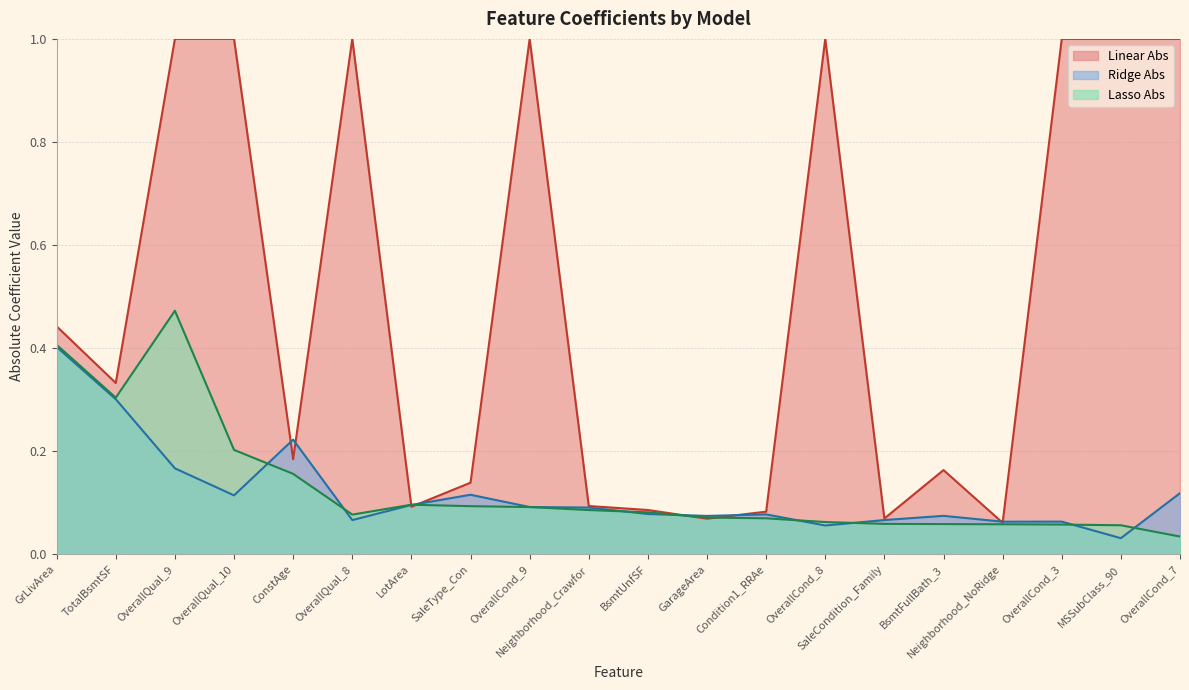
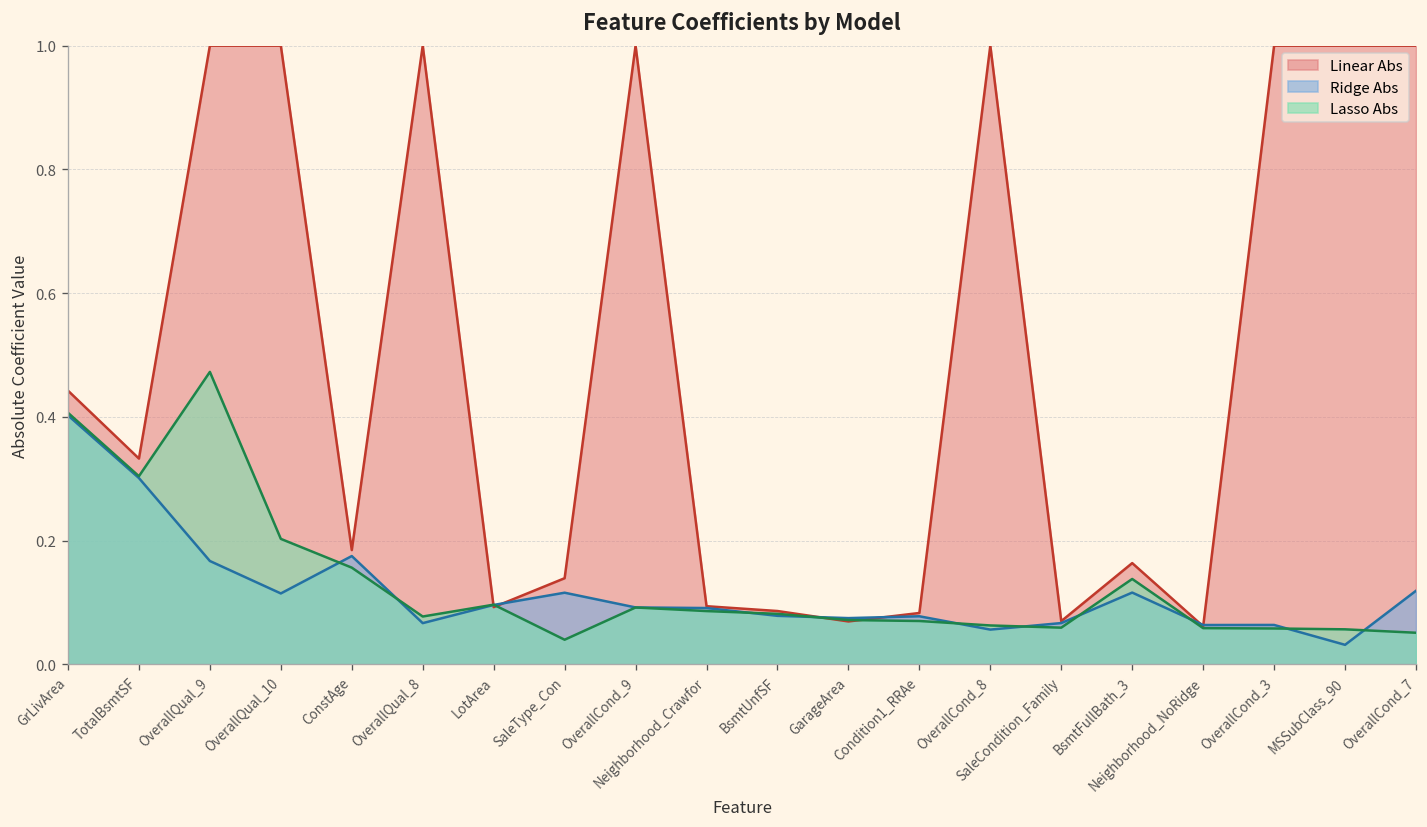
  {
    "Linear Abs": {
      "GrLivArea": 0.44,
      "TotalBsmtSF": 0.33,
      "OverallQual_9": 1.00,
      "OverallQual_10": 1.00,
      "ConstAge": 0.18,
      "OverallQual_8": 1.00,
      "SaleType_Con": 0.14,
      "OverallCond_9": 1.00,
      "Condition1_RRAe": 0.08,
      "OverallCond_8": 1.00,
      "BsmtFullBath_3": 0.16,
      "OverallCond_3": 1.00,
      "MSSubClass_90": 1.00,
      "OverallCond_7": 1.00
    },
    "Ridge Abs": {
      "OverallQual_9": 0.17,
      "OverallQual_10": 0.11,
-     "ConstAge": 0.22,
+     "ConstAge": 0.17,
      "OverallQual_8": 0.07,
      "SaleType_Con": 0.12,
      "Condition1_RRAe": 0.08,
      "OverallCond_8": 0.06,
-     "BsmtFullBath_3": 0.07,
+     "BsmtFullBath_3": 0.12,
      "OverallCond_3": 0.06,
      "MSSubClass_90": 0.03,
      "OverallCond_7": 0.12
    },
    "Lasso Abs": {
      "OverallQual_9": 0.47,
      "OverallQual_10": 0.20,
      "ConstAge": 0.16,
      "OverallQual_8": 0.08,
-     "SaleType_Con": 0.09,
+     "SaleType_Con": 0.04,
      "Neighborhood_Crawfor": 0.09,
      "Condition1_RRAe": 0.07,
      "OverallCond_8": 0.06,
      "SaleCondition_Family": 0.06,
-     "BsmtFullBath_3": 0.06,
+     "BsmtFullBath_3": 0.14,
      "OverallCond_3": 0.06,
      "MSSubClass_90": 0.06,
-     "OverallCond_7": 0.03
+     "OverallCond_7": 0.05
    }
  }
